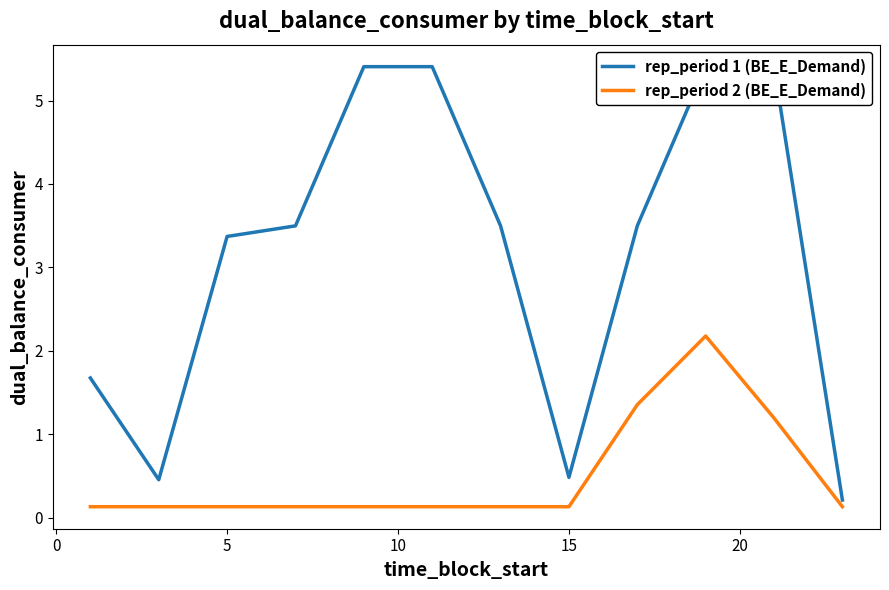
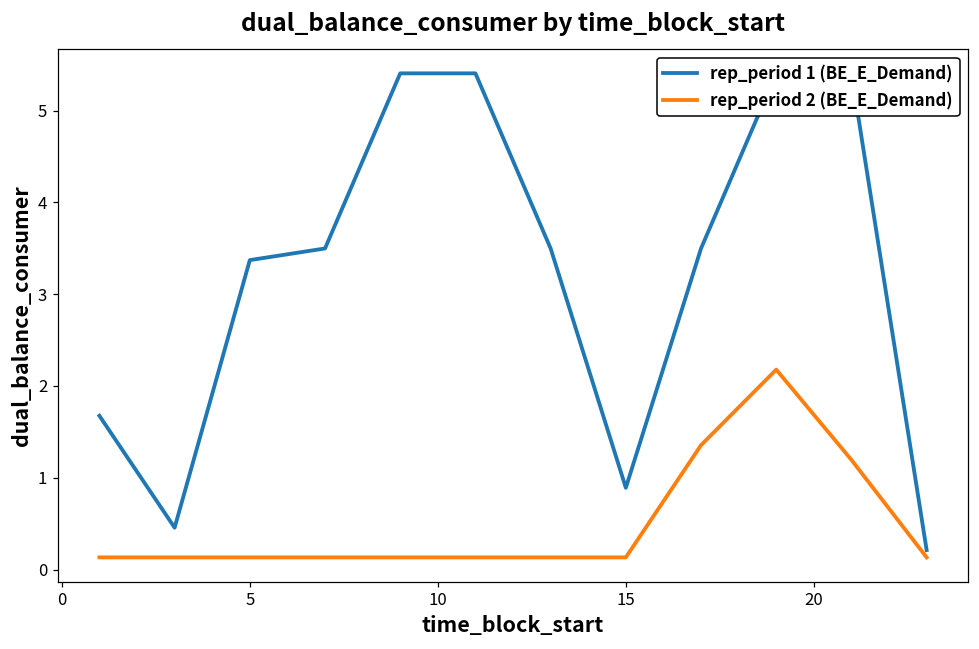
  {
    "rep_period 1 (BE_E_Demand)": {
      "5": 3.4,
-     "15": 0.5
+     "15": 0.9
    },
    "rep_period 2 (BE_E_Demand)": {
      "5": 0.1,
      "15": 0.1
    }
  }
